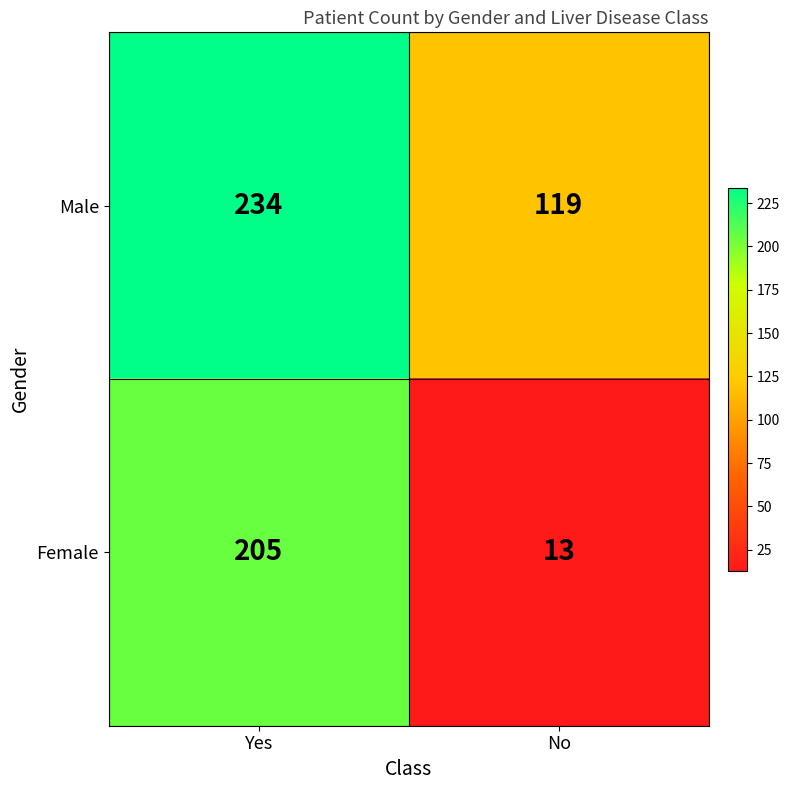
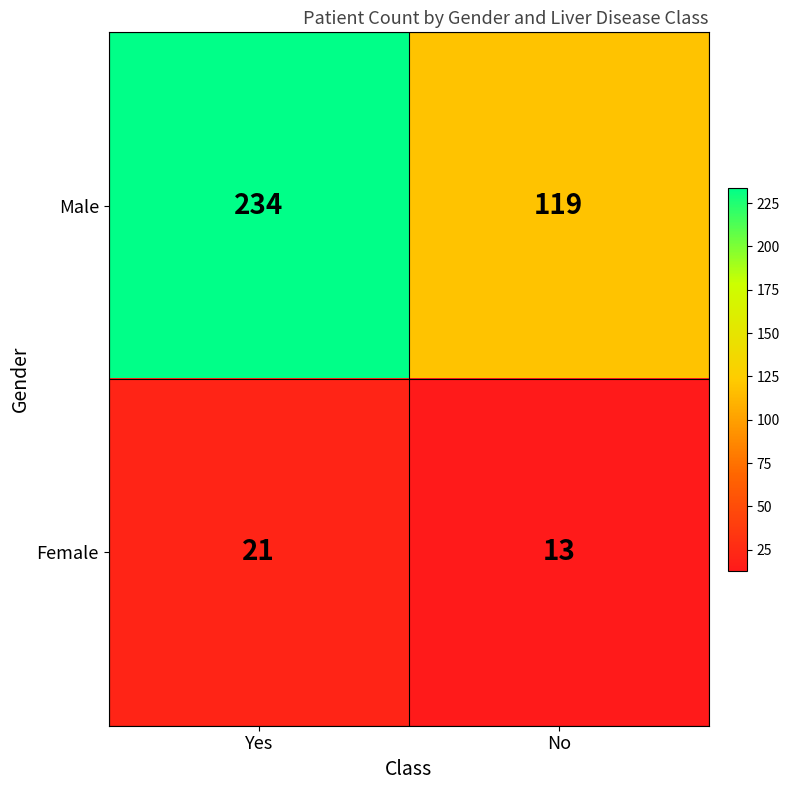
  {
    "Male": {
      "Yes": 234,
      "No": 119
    },
    "Female": {
-     "Yes": 205,
+     "Yes": 21,
      "No": 13
    }
  }
